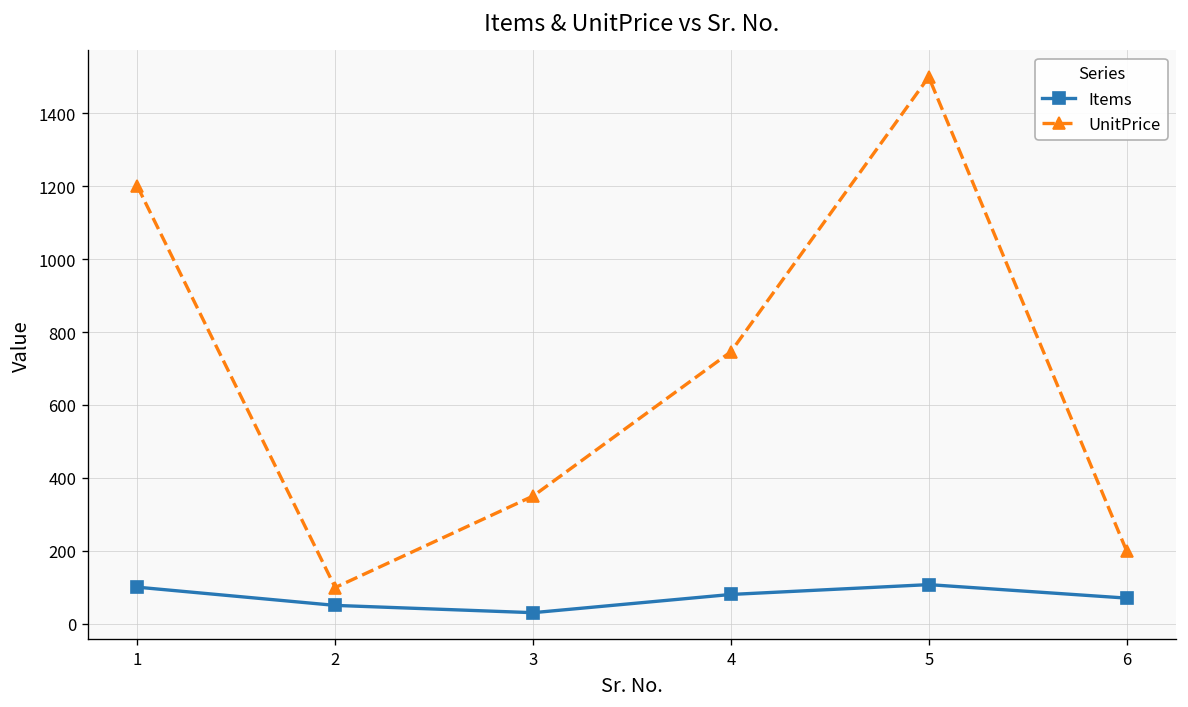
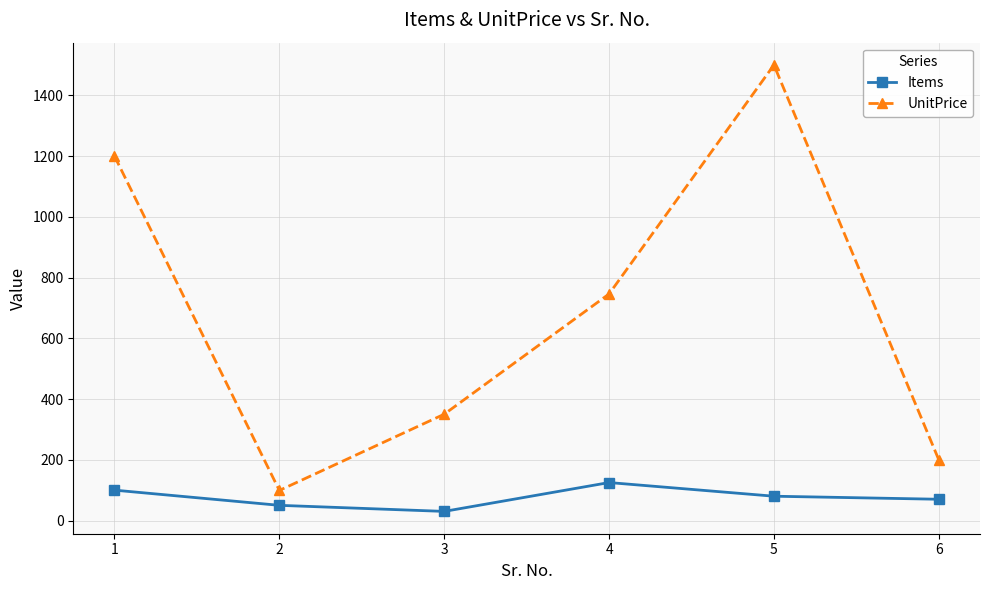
  {
    "Items": {
      "1": 100,
      "2": 50,
      "3": 30,
-     "4": 80,
-     "5": 110,
+     "4": 130,
+     "5": 80,
      "6": 70
    },
    "UnitPrice": {
      "1": 1200,
      "2": 100,
      "3": 350,
      "4": 750,
      "5": 1500,
      "6": 200
    }
  }
